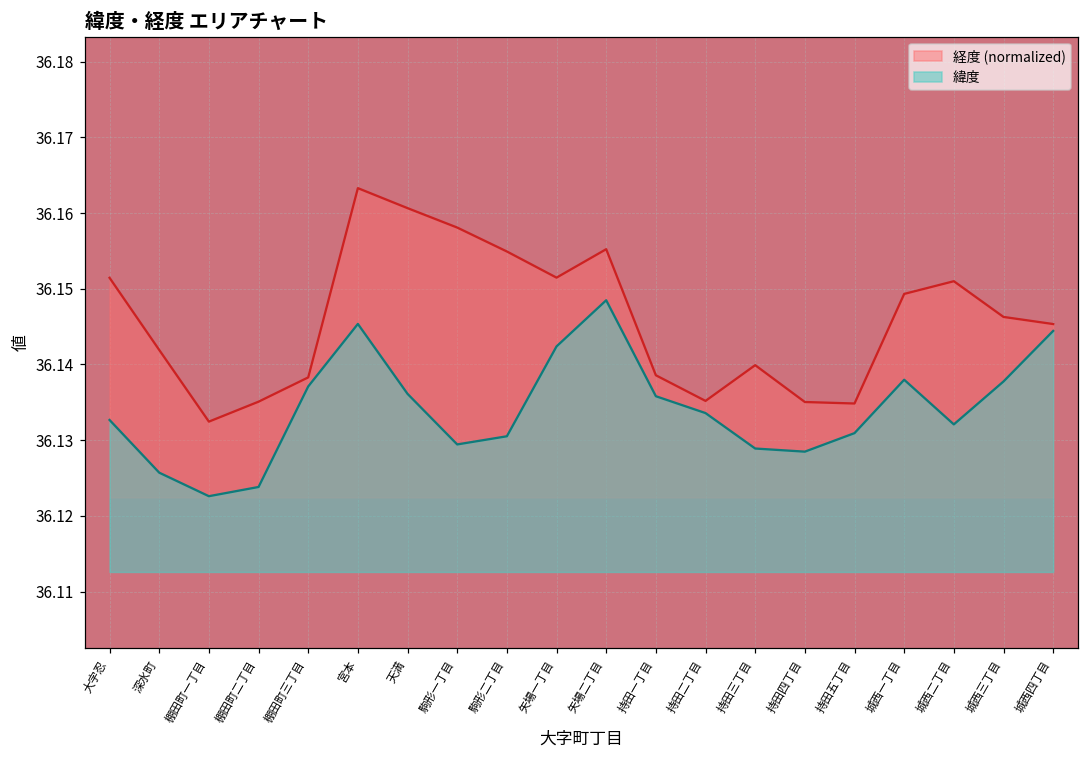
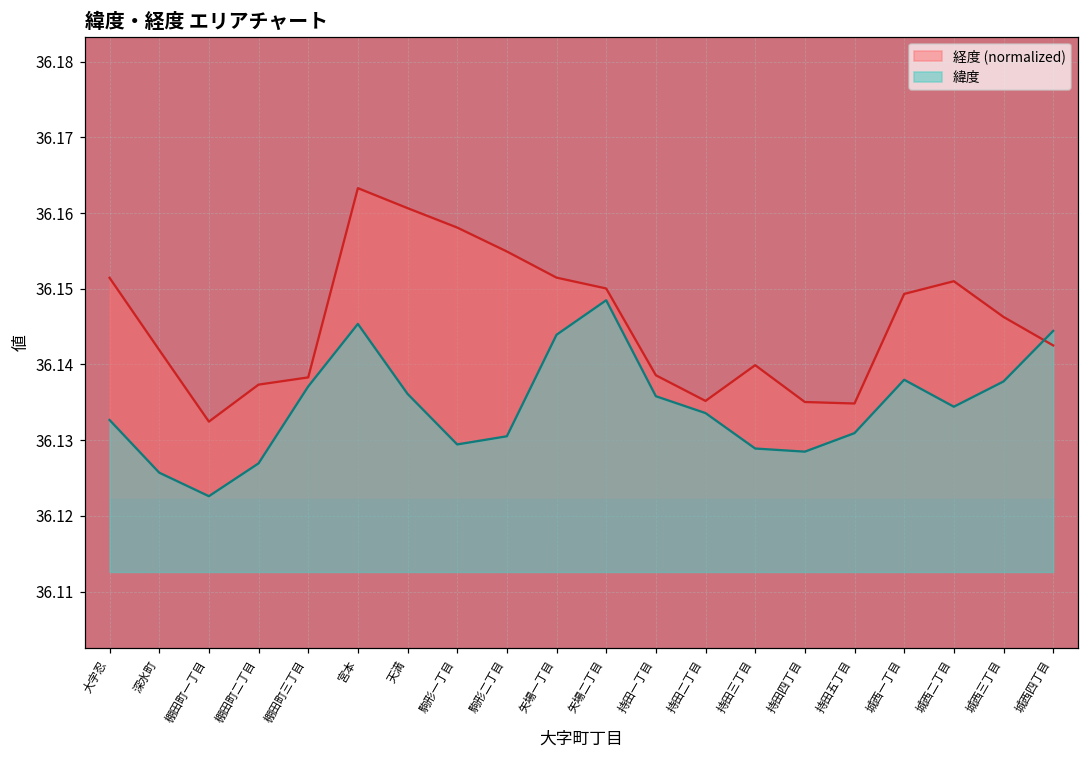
  {
    "経度 (normalized)": {
      "大字忍": 36.151,
      "深水町": 36.142,
      "棚田町一丁目": 36.132,
-     "棚田町二丁目": 36.135,
+     "棚田町二丁目": 36.137,
      "棚田町三丁目": 36.138,
      "宮本": 36.163,
      "天満": 36.161,
      "駒形一丁目": 36.158,
      "駒形二丁目": 36.155,
      "矢場一丁目": 36.151,
-     "矢場二丁目": 36.155,
+     "矢場二丁目": 36.150,
      "持田一丁目": 36.139,
      "持田二丁目": 36.135,
      "持田三丁目": 36.140,
      "持田四丁目": 36.135,
      "持田五丁目": 36.135,
      "城西一丁目": 36.149,
      "城西二丁目": 36.151,
      "城西三丁目": 36.146,
-     "城西四丁目": 36.145
+     "城西四丁目": 36.143
    },
    "緯度": {
      "大字忍": 36.133,
      "深水町": 36.126,
      "棚田町一丁目": 36.123,
-     "棚田町二丁目": 36.124,
+     "棚田町二丁目": 36.127,
      "棚田町三丁目": 36.137,
      "宮本": 36.145,
      "天満": 36.136,
      "駒形一丁目": 36.129,
      "駒形二丁目": 36.131,
-     "矢場一丁目": 36.142,
+     "矢場一丁目": 36.144,
      "矢場二丁目": 36.148,
      "持田一丁目": 36.136,
      "持田二丁目": 36.134,
      "持田三丁目": 36.129,
      "持田四丁目": 36.128,
      "持田五丁目": 36.131,
      "城西一丁目": 36.138,
-     "城西二丁目": 36.132,
+     "城西二丁目": 36.134,
      "城西三丁目": 36.138,
      "城西四丁目": 36.144
    }
  }
